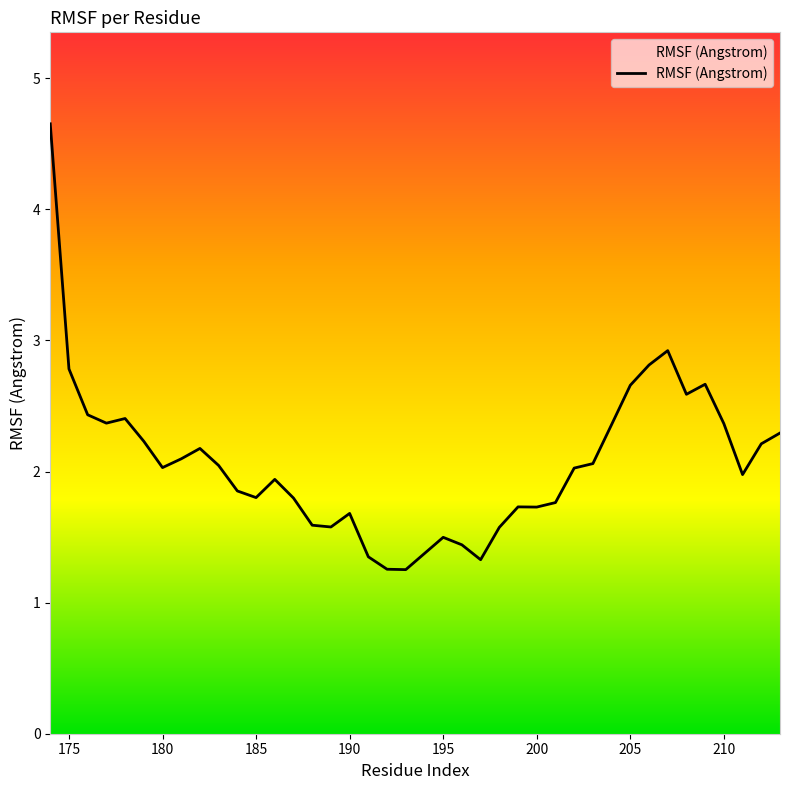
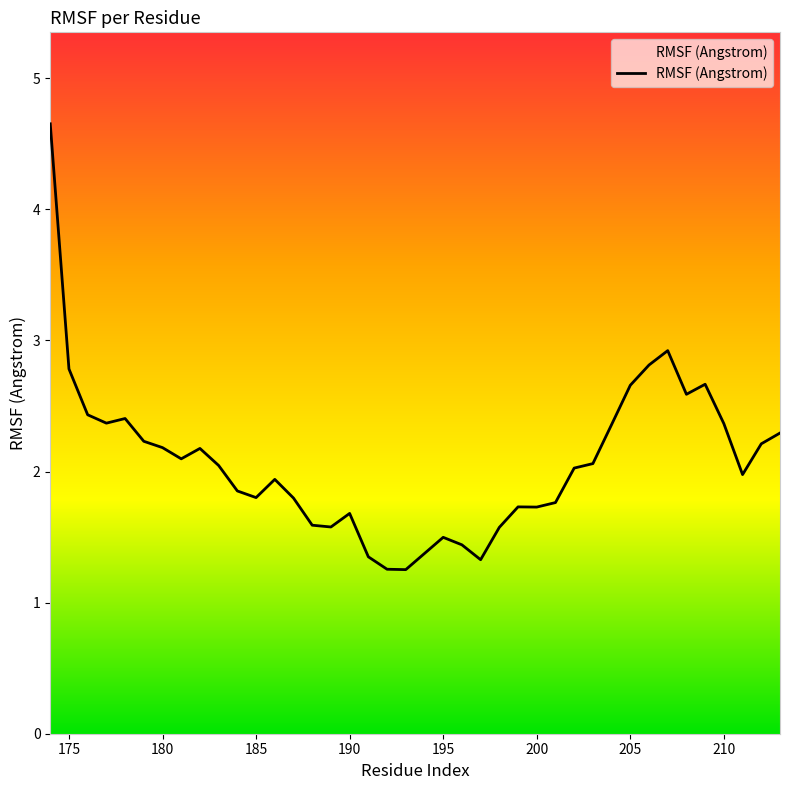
  {
    "175": 2.78,
-   "180": 2.03,
+   "180": 2.18,
    "185": 1.80,
    "190": 1.68,
    "195": 1.50,
    "200": 1.73,
    "205": 2.66,
    "210": 2.37
  }
